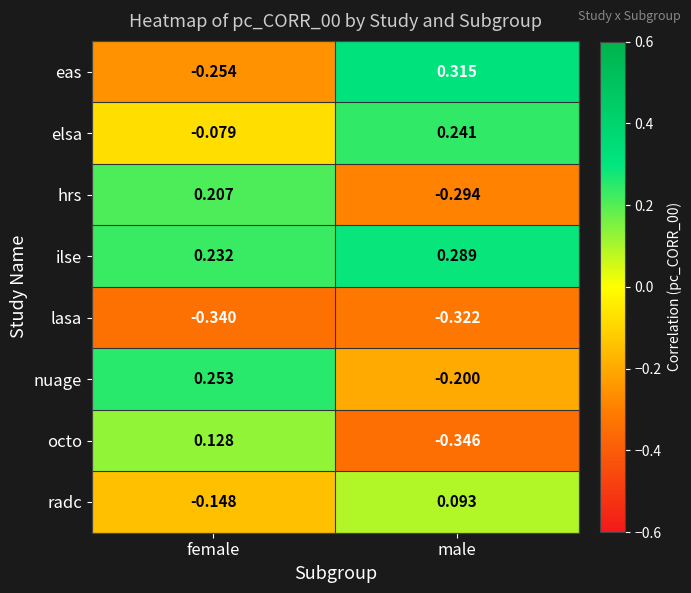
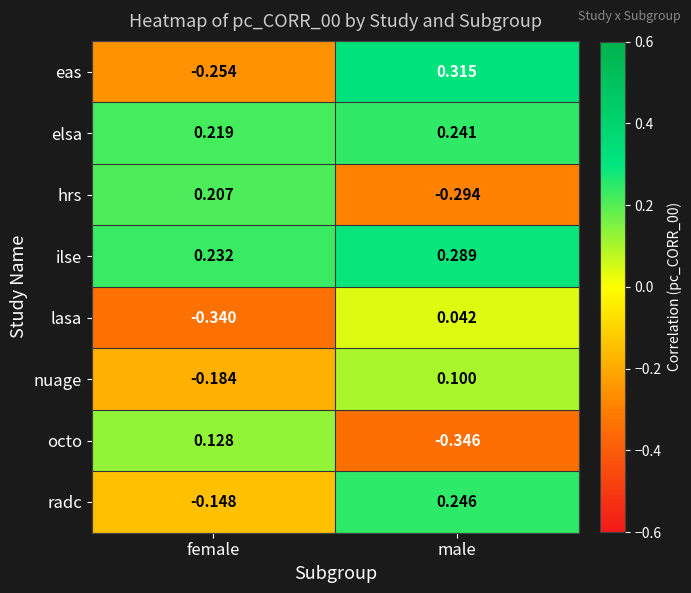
  {
    "eas": {
      "female": -0.254,
      "male": 0.315
    },
    "elsa": {
-     "female": -0.079,
+     "female": 0.219,
      "male": 0.241
    },
    "hrs": {
      "female": 0.207,
      "male": -0.294
    },
    "ilse": {
      "female": 0.232,
      "male": 0.289
    },
    "lasa": {
      "female": -0.340,
-     "male": -0.322
+     "male": 0.042
    },
    "nuage": {
-     "female": 0.253,
-     "male": -0.200
+     "female": -0.184,
+     "male": 0.100
    },
    "octo": {
      "female": 0.128,
      "male": -0.346
    },
    "radc": {
      "female": -0.148,
-     "male": 0.093
+     "male": 0.246
    }
  }
